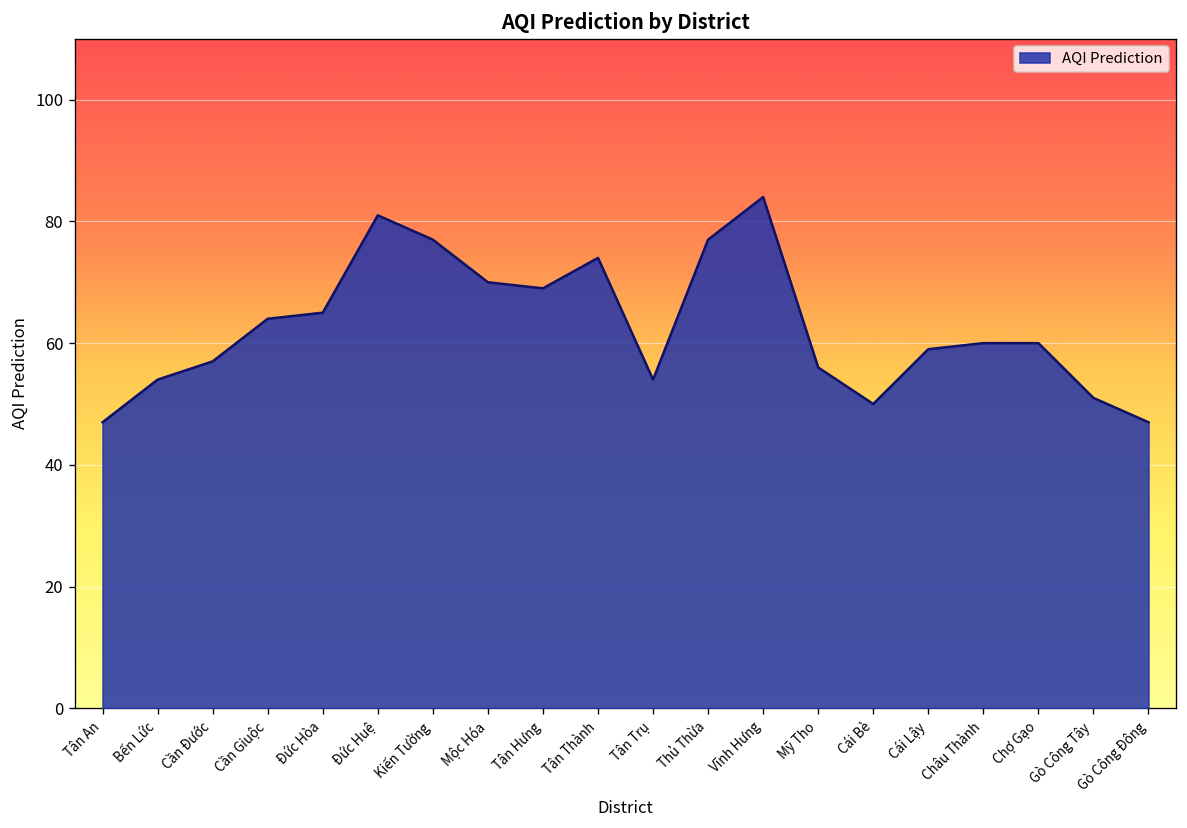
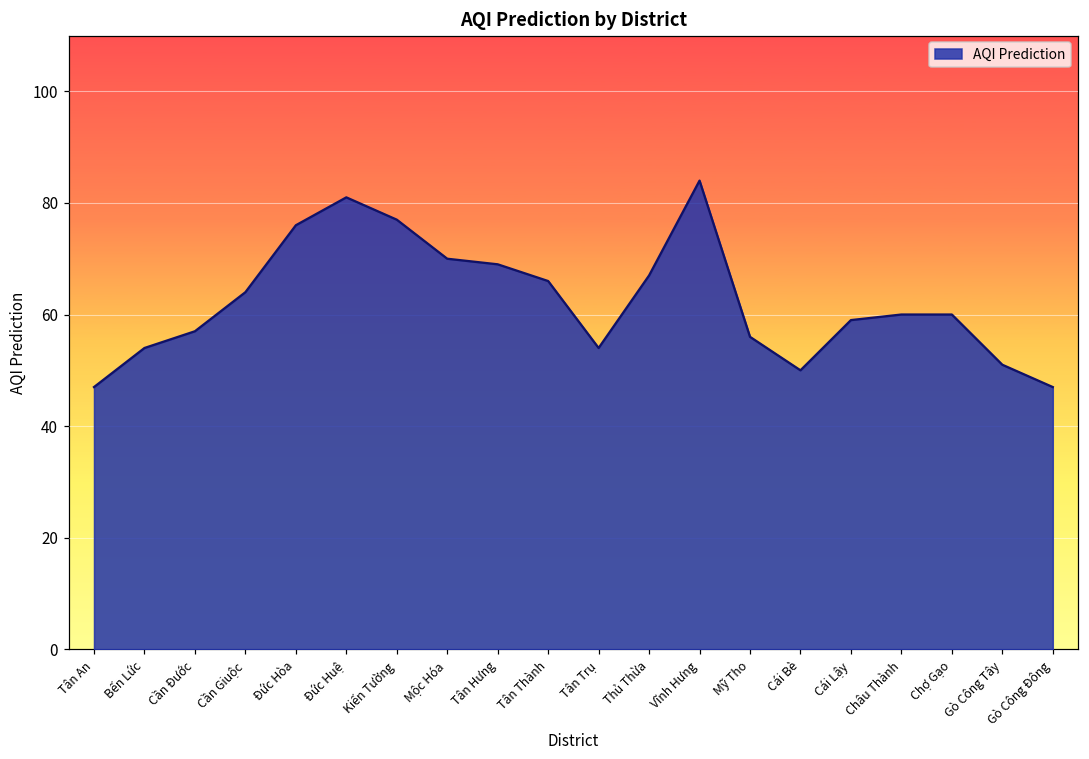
  {
    "Tân An": 47,
    "Bến Lức": 54,
    "Cần Đước": 57,
    "Cần Giuộc": 64,
-   "Đức Hòa": 65,
+   "Đức Hòa": 76,
    "Đức Huệ": 81,
    "Kiến Tường": 77,
    "Mộc Hóa": 70,
    "Tân Hưng": 69,
-   "Tân Thành": 74,
+   "Tân Thành": 66,
    "Tân Trụ": 54,
-   "Thủ Thừa": 77,
+   "Thủ Thừa": 67,
    "Vĩnh Hưng": 84,
    "Mỹ Tho": 56,
    "Cái Bè": 50,
    "Cái Lậy": 59,
    "Châu Thành": 60,
    "Chợ Gạo": 60,
    "Gò Công Tây": 51,
    "Gò Công Đông": 47
  }
